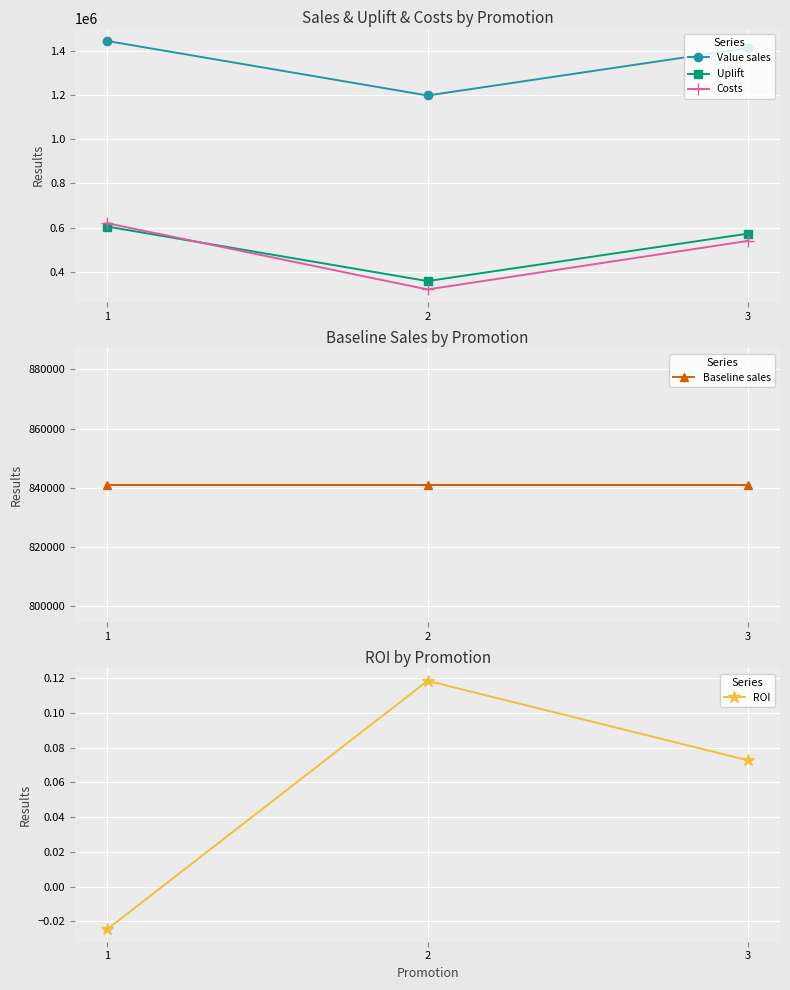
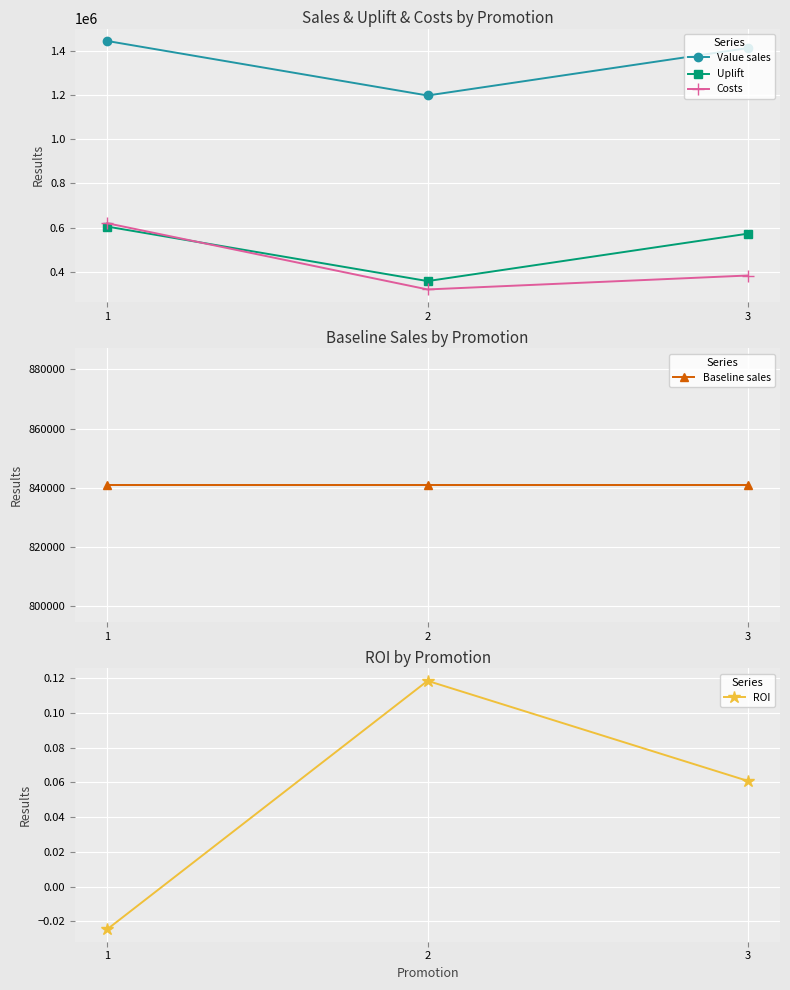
  {
    "Sales & Uplift & Costs by Promotion": {
      "Costs": {
        "1": 620000,
        "2": 320000,
-       "3": 540000
+       "3": 380000
      }
    },
    "Baseline Sales by Promotion": {
      "1": 841000,
      "2": 841000,
      "3": 841000
    },
    "ROI by Promotion": {
      "1": -0.025,
      "2": 0.118,
-     "3": 0.073
+     "3": 0.061
    }
  }
